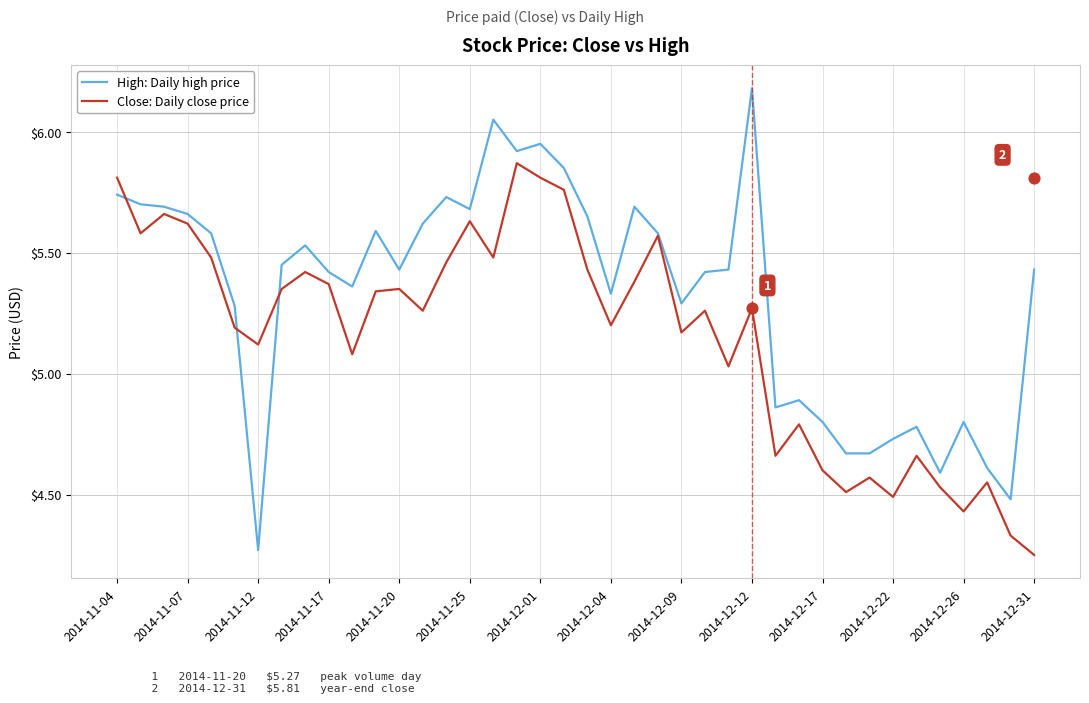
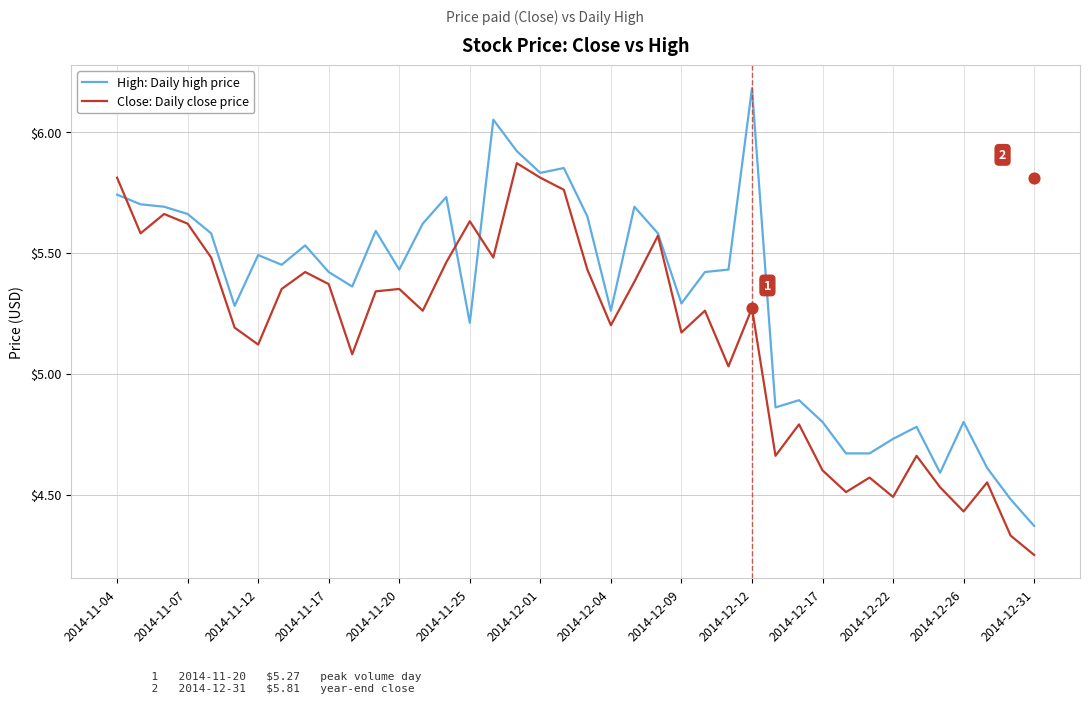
  {
    "High: Daily high price": {
      "2014-11-04": "$5.74",
      "2014-11-07": "$5.66",
-     "2014-11-12": "$4.27",
+     "2014-11-12": "$5.49",
      "2014-11-17": "$5.42",
      "2014-11-20": "$5.43",
-     "2014-11-25": "$5.68",
-     "2014-12-01": "$5.95",
-     "2014-12-04": "$5.33",
+     "2014-11-25": "$5.21",
+     "2014-12-01": "$5.83",
+     "2014-12-04": "$5.26",
      "2014-12-09": "$5.29",
      "2014-12-12": "$6.18",
      "2014-12-17": "$4.80",
      "2014-12-22": "$4.73",
      "2014-12-26": "$4.80",
-     "2014-12-31": "$5.43"
+     "2014-12-31": "$4.37"
    }
  }
